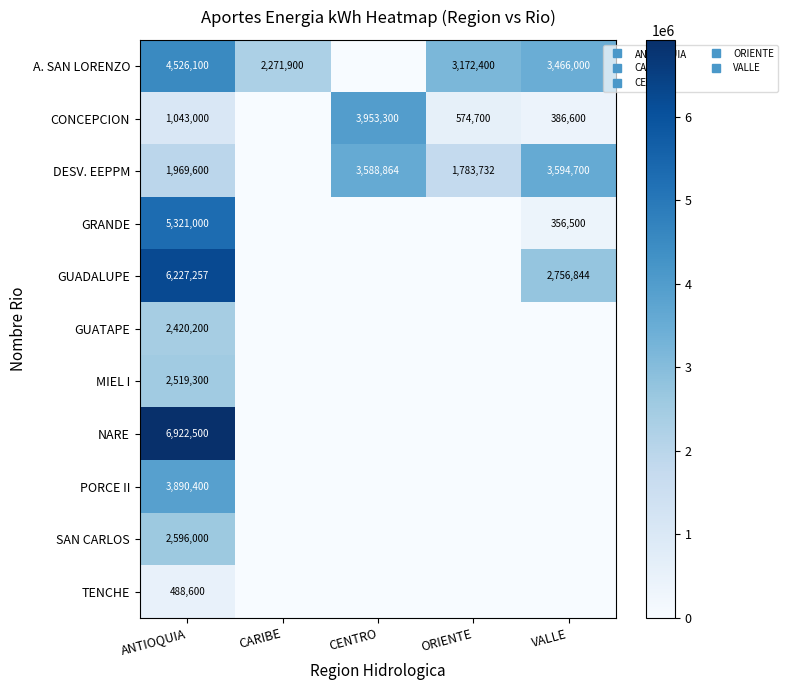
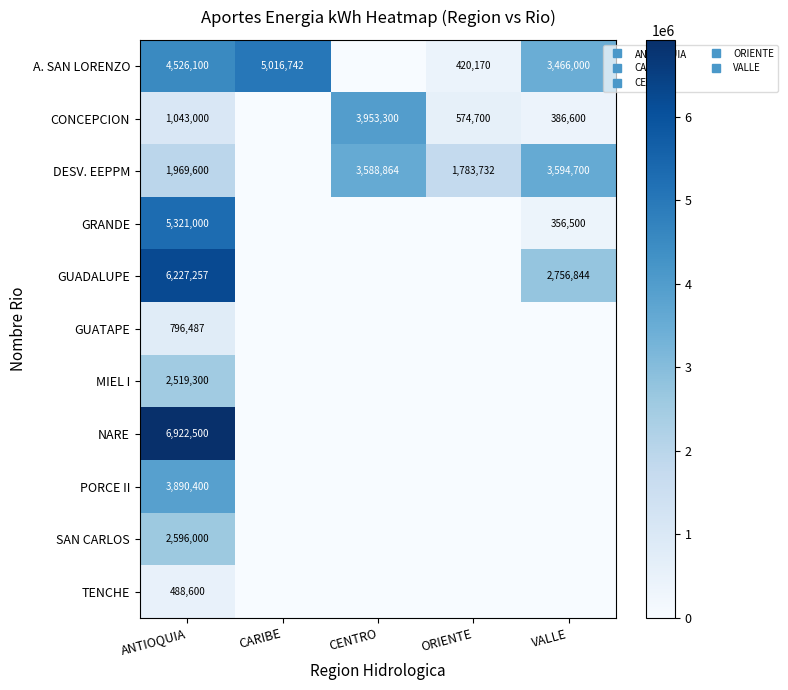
  {
    "A. SAN LORENZO": {
      "ANTIOQUIA": "4,526,100",
-     "CARIBE": "2,271,900",
-     "ORIENTE": "3,172,400",
+     "CARIBE": "5,016,742",
+     "ORIENTE": "420,170",
      "VALLE": "3,466,000"
    },
    "CONCEPCION": {
      "ANTIOQUIA": "1,043,000",
      "CENTRO": "3,953,300",
      "ORIENTE": "574,700",
      "VALLE": "386,600"
    },
    "DESV. EEPPM": {
      "ANTIOQUIA": "1,969,600",
      "CENTRO": "3,588,864",
      "ORIENTE": "1,783,732",
      "VALLE": "3,594,700"
    },
    "GRANDE": {
      "ANTIOQUIA": "5,321,000",
      "VALLE": "356,500"
    },
    "GUADALUPE": {
      "ANTIOQUIA": "6,227,257",
      "VALLE": "2,756,844"
    },
    "GUATAPE": {
-     "ANTIOQUIA": "2,420,200"
+     "ANTIOQUIA": "796,487"
    },
    "MIEL I": {
      "ANTIOQUIA": "2,519,300"
    },
    "NARE": {
      "ANTIOQUIA": "6,922,500"
    },
    "PORCE II": {
      "ANTIOQUIA": "3,890,400"
    },
    "SAN CARLOS": {
      "ANTIOQUIA": "2,596,000"
    },
    "TENCHE": {
      "ANTIOQUIA": "488,600"
    }
  }
